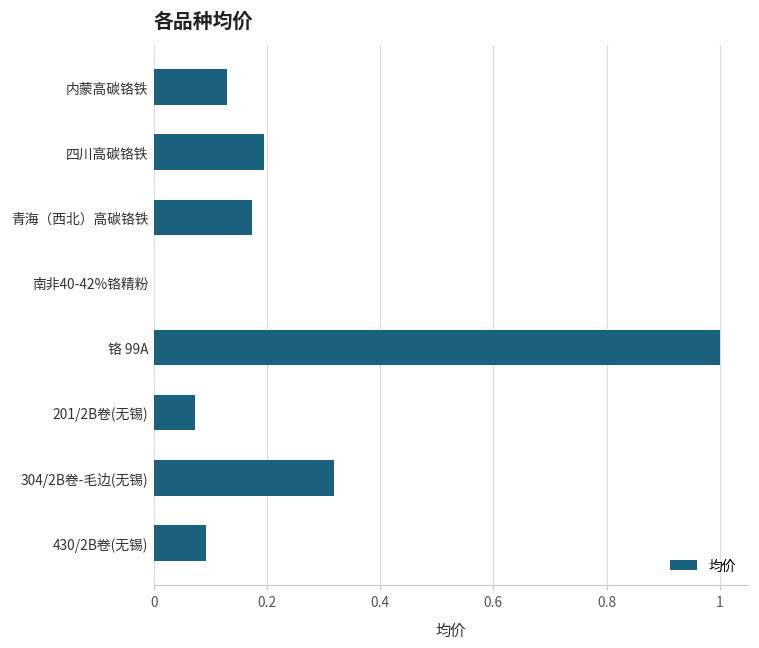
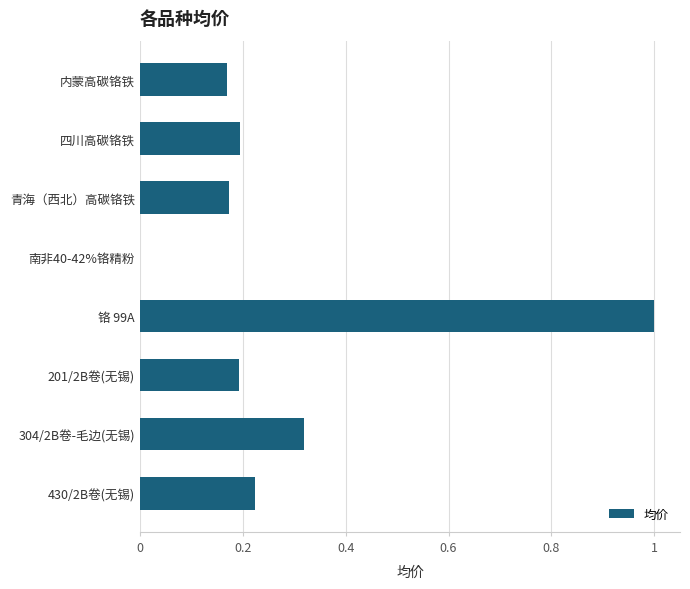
  {
-   "内蒙高碳铬铁": 0.13,
+   "内蒙高碳铬铁": 0.17,
    "四川高碳铬铁": 0.19,
    "青海（西北）高碳铬铁": 0.17,
    "铬 99A": 1.00,
-   "201/2B卷(无锡)": 0.07,
+   "201/2B卷(无锡)": 0.19,
    "304/2B卷-毛边(无锡)": 0.32,
-   "430/2B卷(无锡)": 0.09
+   "430/2B卷(无锡)": 0.22
  }
